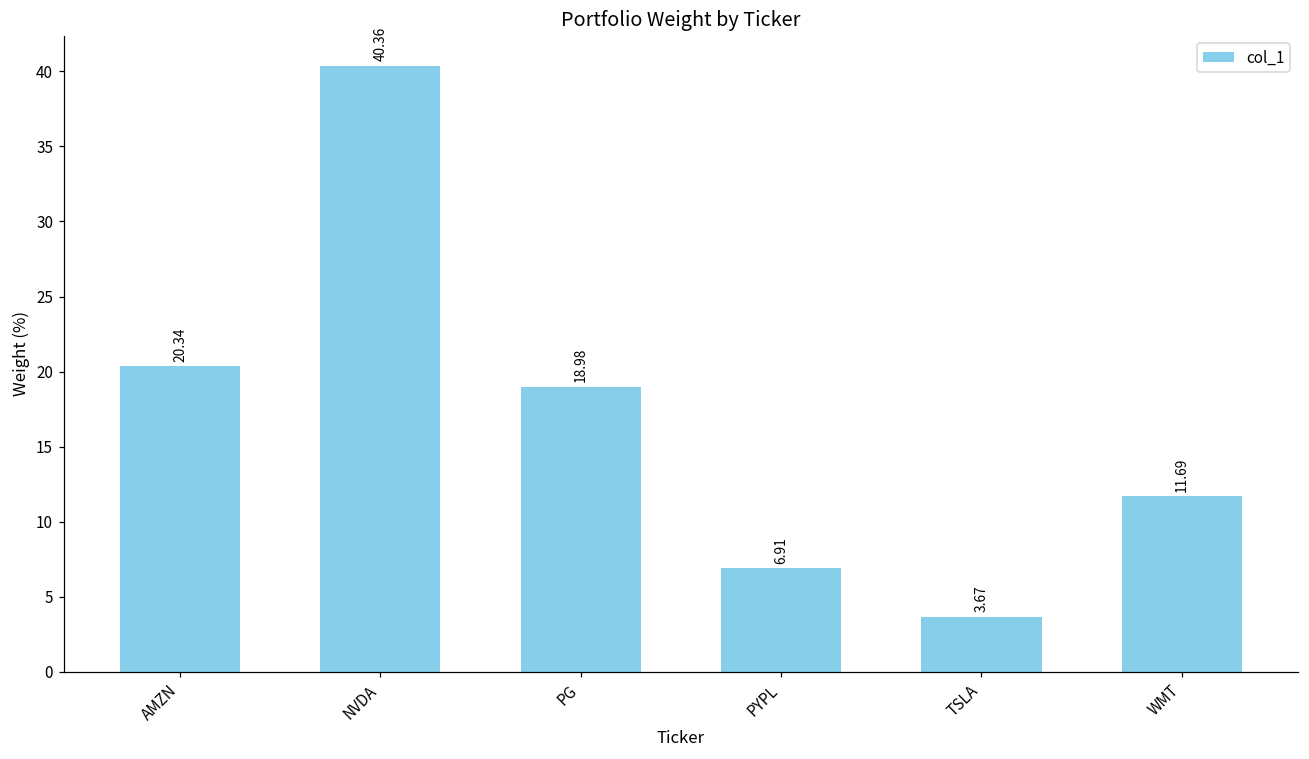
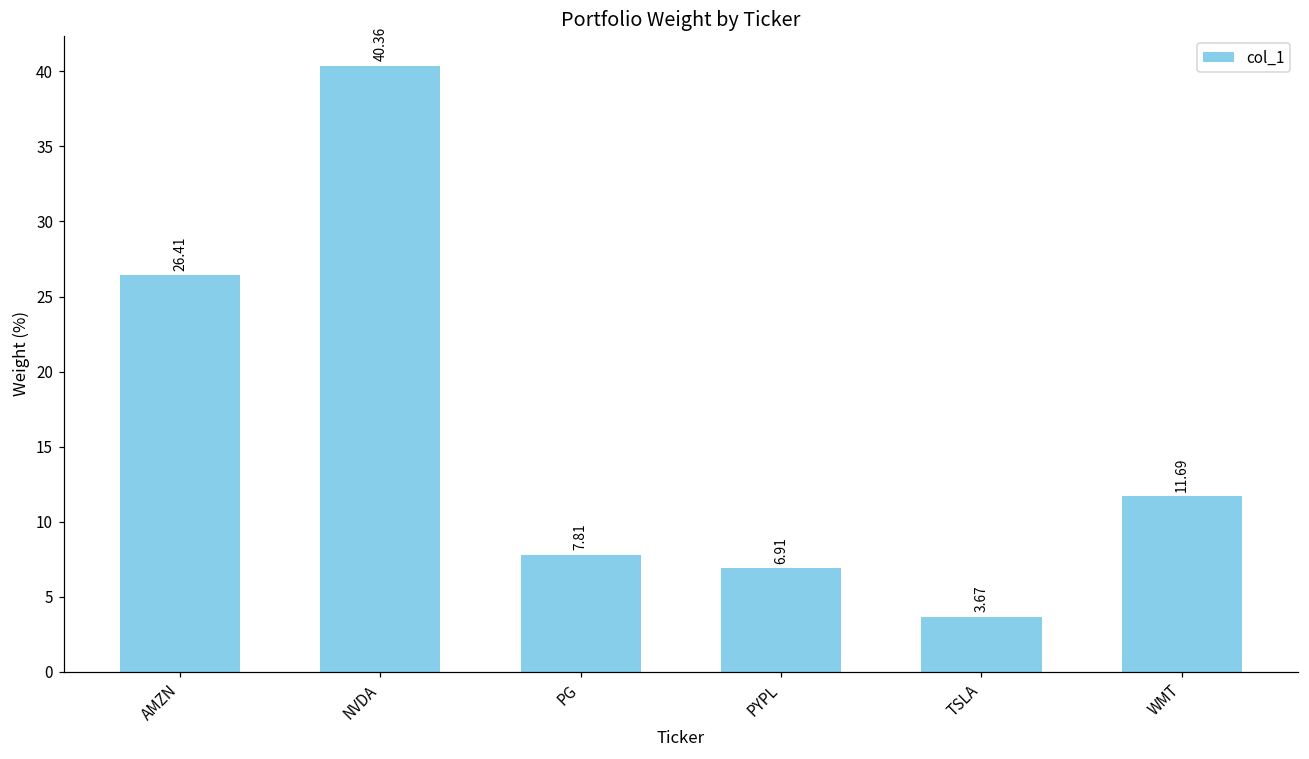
  {
-   "AMZN": 20.34,
+   "AMZN": 26.41,
    "NVDA": 40.36,
-   "PG": 18.98,
+   "PG": 7.81,
    "PYPL": 6.91,
    "TSLA": 3.67,
    "WMT": 11.69
  }
